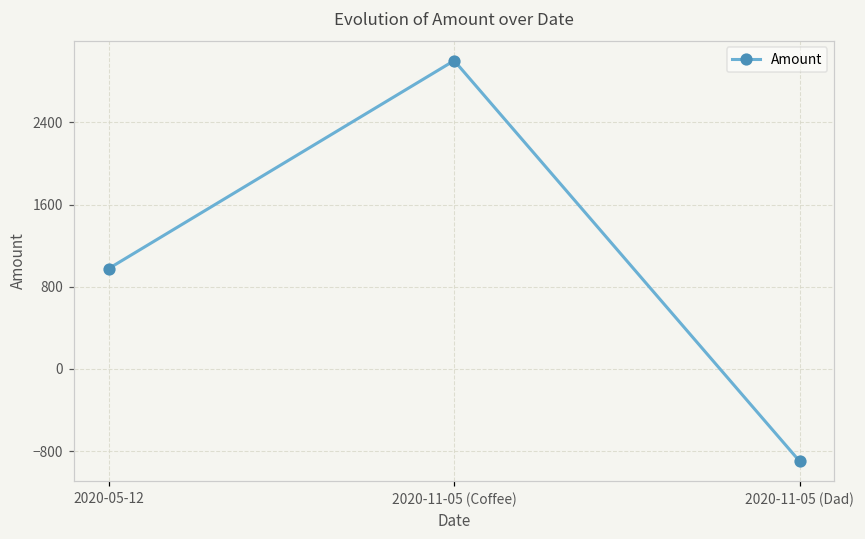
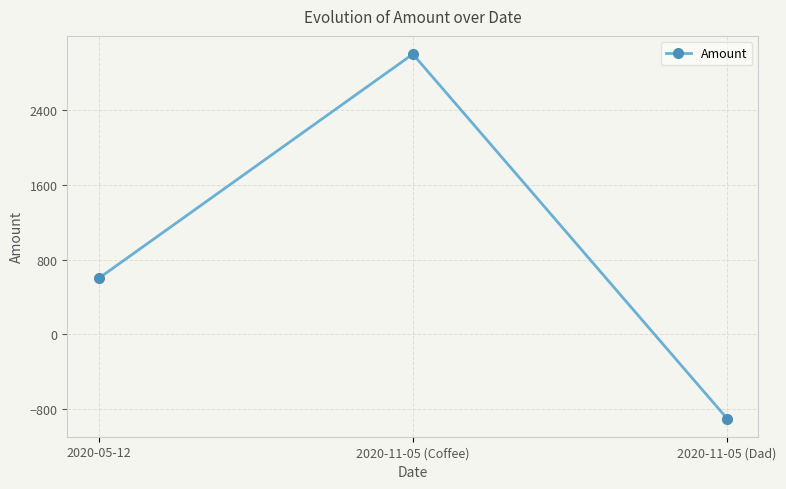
  {
-   "2020-05-12": 1000,
+   "2020-05-12": 600,
    "2020-11-05 (Coffee)": 3000,
    "2020-11-05 (Dad)": -900
  }
